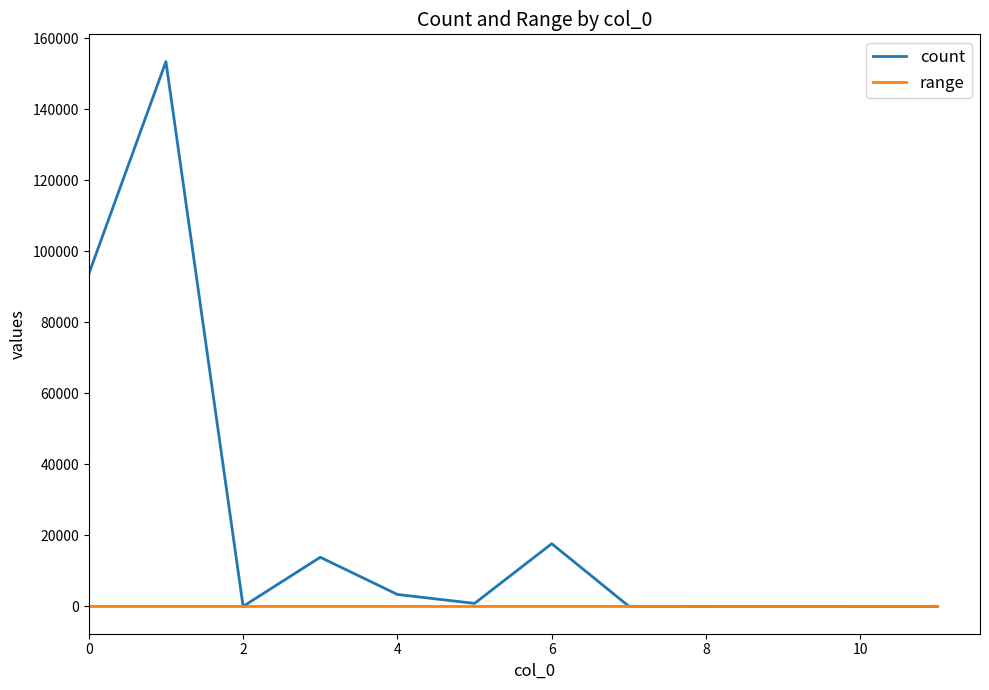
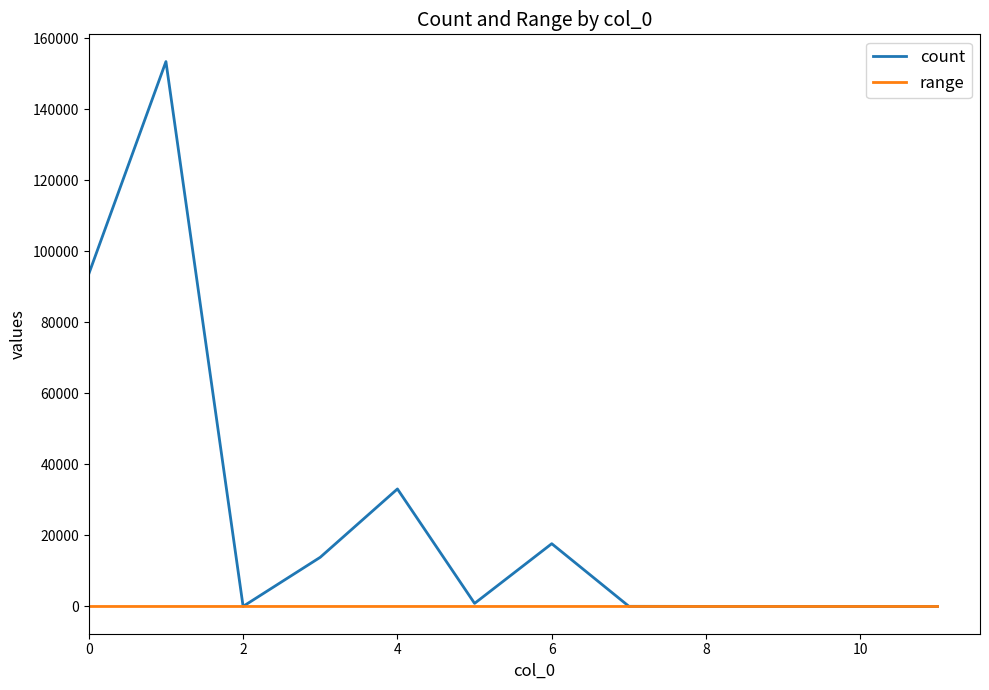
  {
    "count": {
      "0": 94000,
-     "4": 3000,
+     "4": 33000,
      "6": 18000
    },
    "range": {
      "0": 0,
      "4": 0,
      "6": 0
    }
  }
